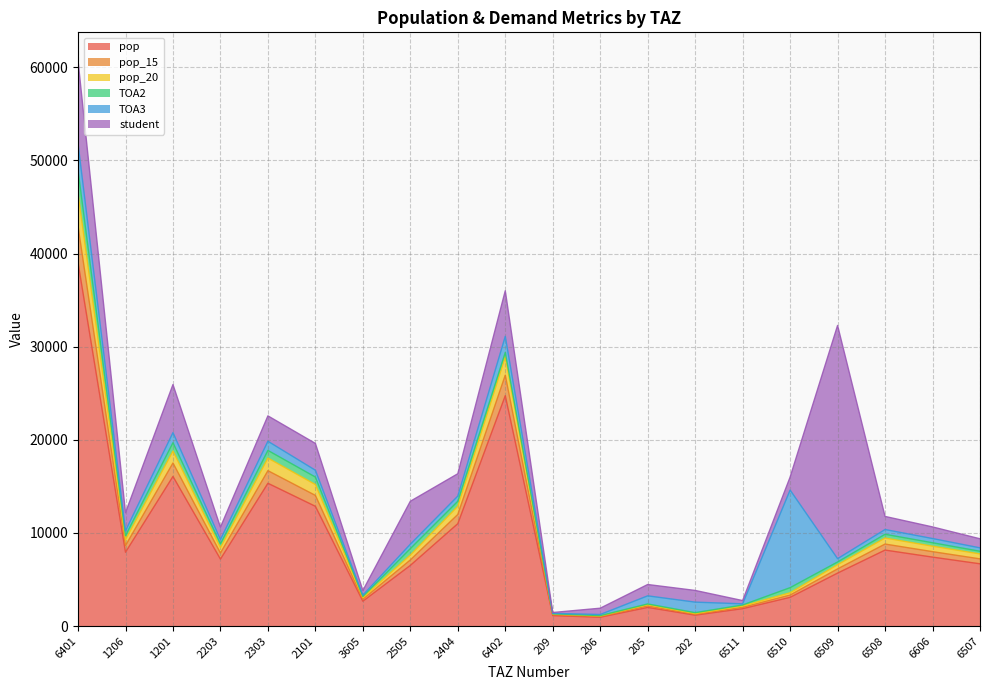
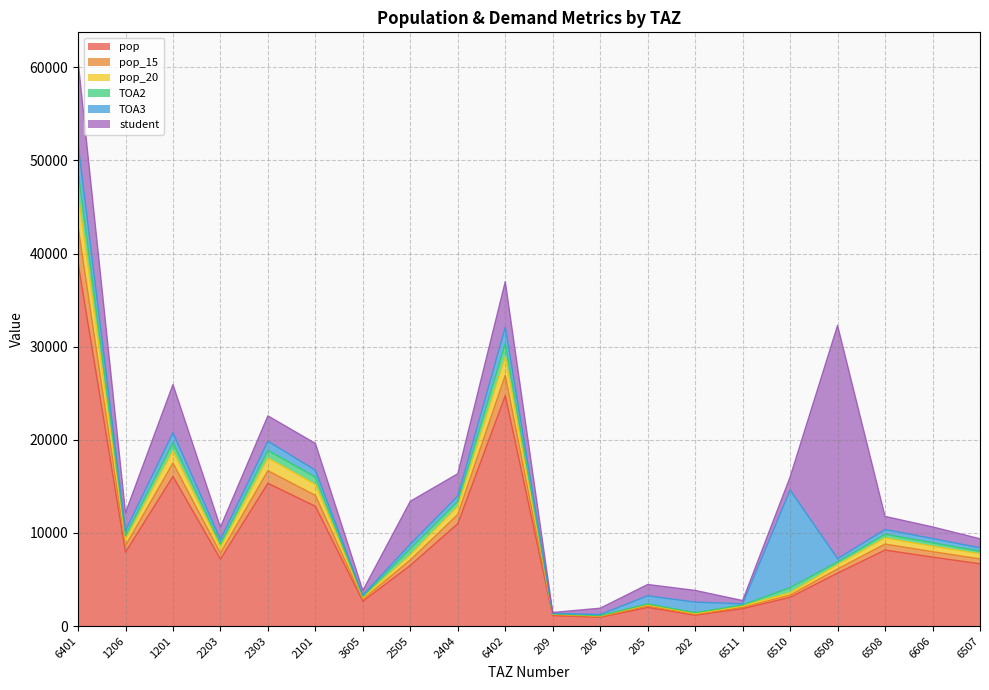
  {
    "pop_20": {
      "6401": 4000,
      "1206": 1000,
      "1201": 1000,
      "2203": 1000,
      "2303": 1000,
      "2101": 1000,
      "2505": 1000,
      "2404": 1000,
      "6402": 2000,
      "6509": 0,
      "6508": 1000,
      "6606": 1000,
      "6507": 1000
    },
    "TOA2": {
      "6401": 2000,
      "1206": 0,
      "1201": 1000,
      "2203": 0,
      "2303": 1000,
      "2101": 1000,
      "2505": 1000,
      "2404": 1000,
-     "6402": 0,
+     "6402": 1000,
      "6510": 1000,
      "6509": 0,
      "6508": 0,
      "6606": 0,
      "6507": 0
    },
    "TOA3": {
      "6401": 3000,
      "1206": 1000,
      "1201": 1000,
      "2203": 0,
      "2303": 1000,
      "2101": 1000,
      "2505": 0,
      "2404": 1000,
      "6402": 2000,
      "205": 1000,
      "202": 1000,
      "6510": 10000,
      "6509": 0,
      "6508": 1000,
      "6606": 0,
      "6507": 0
    },
    "student": {
      "6401": 9000,
      "1206": 2000,
      "1201": 5000,
      "2203": 1000,
      "2303": 3000,
      "2101": 3000,
      "3605": 0,
      "2505": 5000,
      "2404": 2000,
      "6402": 5000,
      "206": 1000,
      "205": 1000,
      "202": 1000,
      "6511": 0,
      "6510": 1000,
      "6509": 25000,
      "6508": 1000,
      "6606": 1000,
      "6507": 1000
    }
  }
